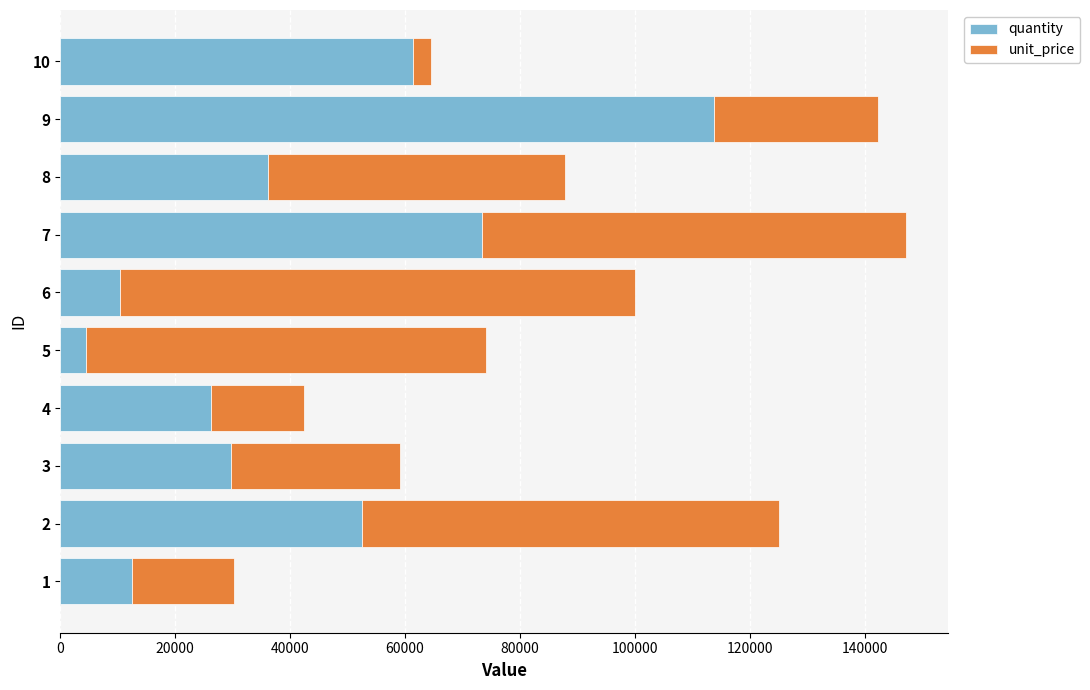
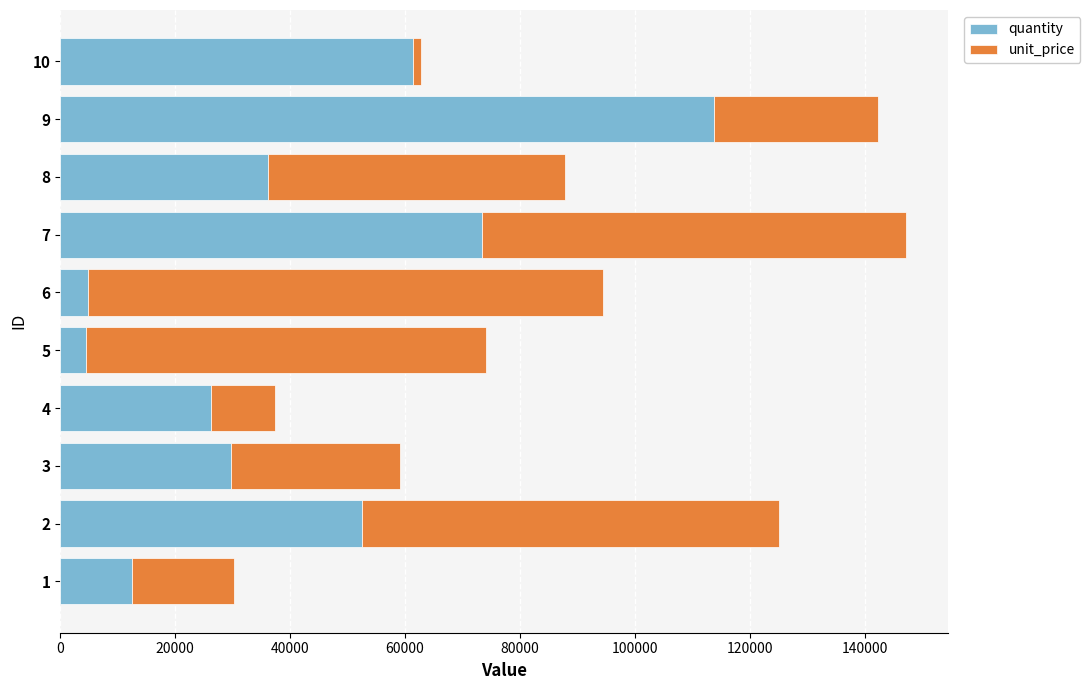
  {
    "quantity": {
      "10": 61000,
      "9": 114000,
      "8": 36000,
      "7": 73000,
-     "6": 10000,
+     "6": 5000,
      "5": 4000,
      "4": 26000,
      "3": 30000,
      "2": 53000,
      "1": 13000
    },
    "unit_price": {
-     "10": 3000,
+     "10": 1000,
      "9": 29000,
      "8": 52000,
      "7": 74000,
      "6": 90000,
      "5": 70000,
-     "4": 16000,
+     "4": 11000,
      "3": 29000,
      "2": 73000,
      "1": 18000
    }
  }
